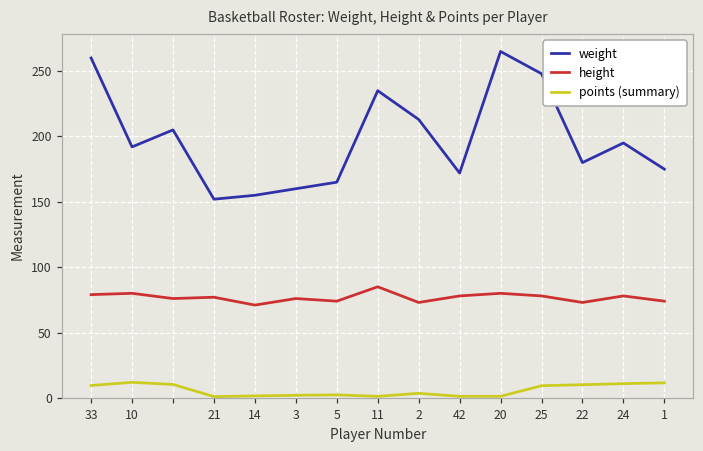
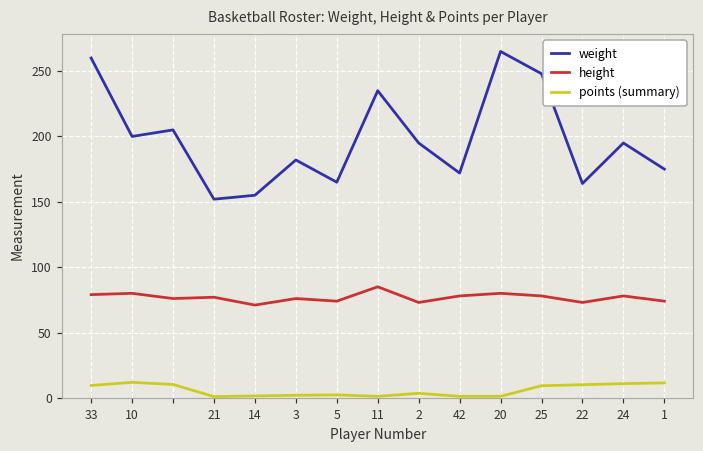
  {
    "weight": {
      "33": 260,
-     "10": 192,
+     "10": 200,
      "21": 152,
      "14": 155,
-     "3": 160,
+     "3": 182,
      "5": 165,
      "11": 235,
-     "2": 213,
+     "2": 195,
      "42": 172,
      "20": 265,
      "25": 248,
-     "22": 180,
+     "22": 164,
      "24": 195,
      "1": 175
    },
    "height": {
      "33": 79,
      "10": 80,
      "21": 77,
      "14": 71,
      "3": 76,
      "5": 74,
      "11": 85,
      "2": 73,
      "42": 78,
      "20": 80,
      "25": 78,
      "22": 73,
      "24": 78,
      "1": 74
    },
    "points (summary)": {
      "33": 10,
      "10": 12,
      "21": 1,
      "3": 2,
      "5": 2,
      "11": 1,
      "42": 1,
      "20": 1,
      "25": 9,
      "24": 11,
      "1": 12
    }
  }
